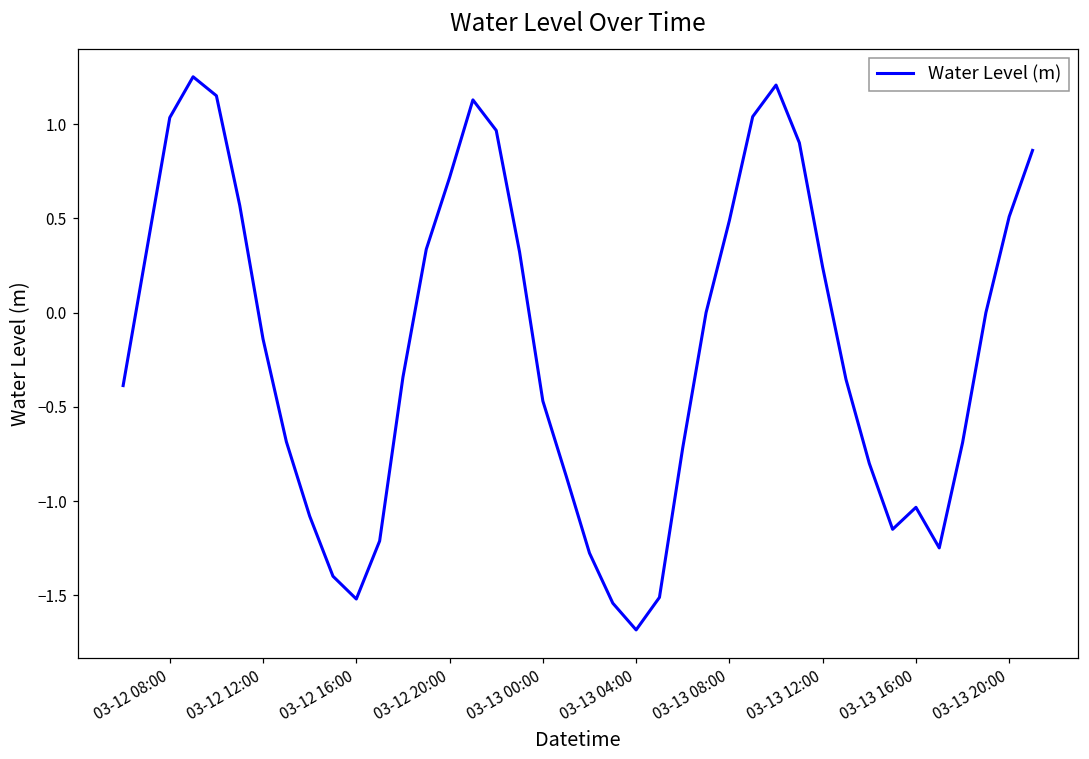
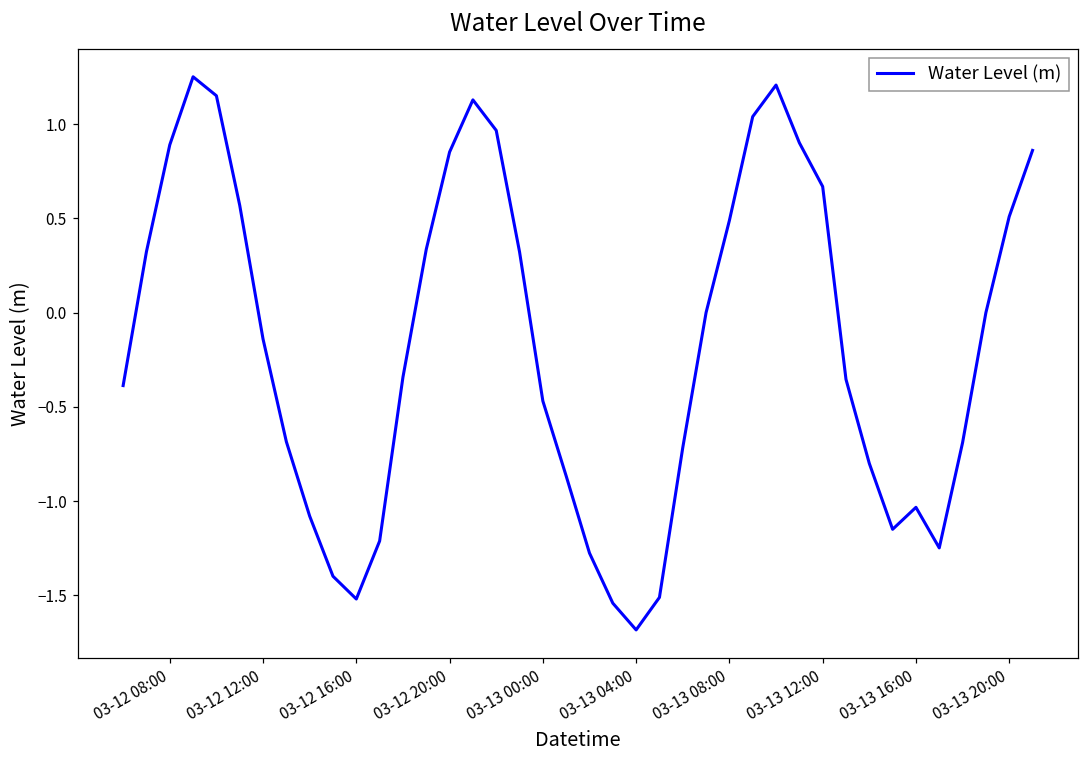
  {
-   "03-12 08:00": 1.03,
+   "03-12 08:00": 0.89,
    "03-12 12:00": -0.14,
    "03-12 16:00": -1.52,
-   "03-12 20:00": 0.72,
+   "03-12 20:00": 0.85,
    "03-13 00:00": -0.47,
    "03-13 04:00": -1.68,
    "03-13 08:00": 0.49,
-   "03-13 12:00": 0.24,
+   "03-13 12:00": 0.67,
    "03-13 16:00": -1.03,
    "03-13 20:00": 0.51
  }
